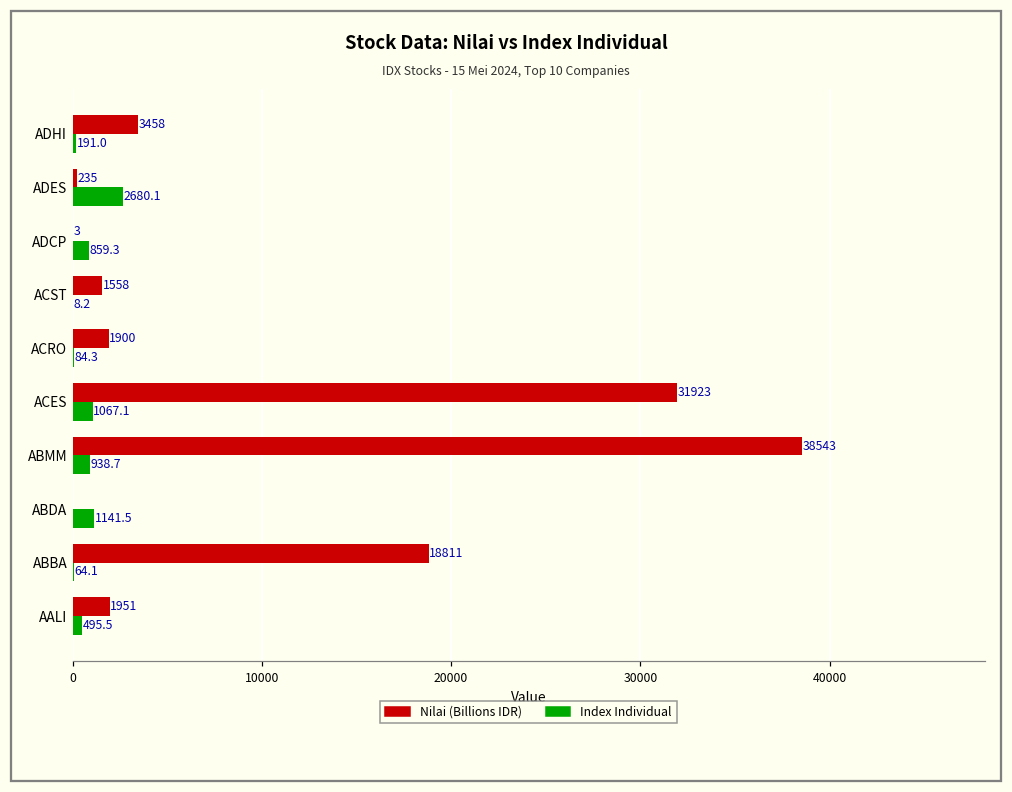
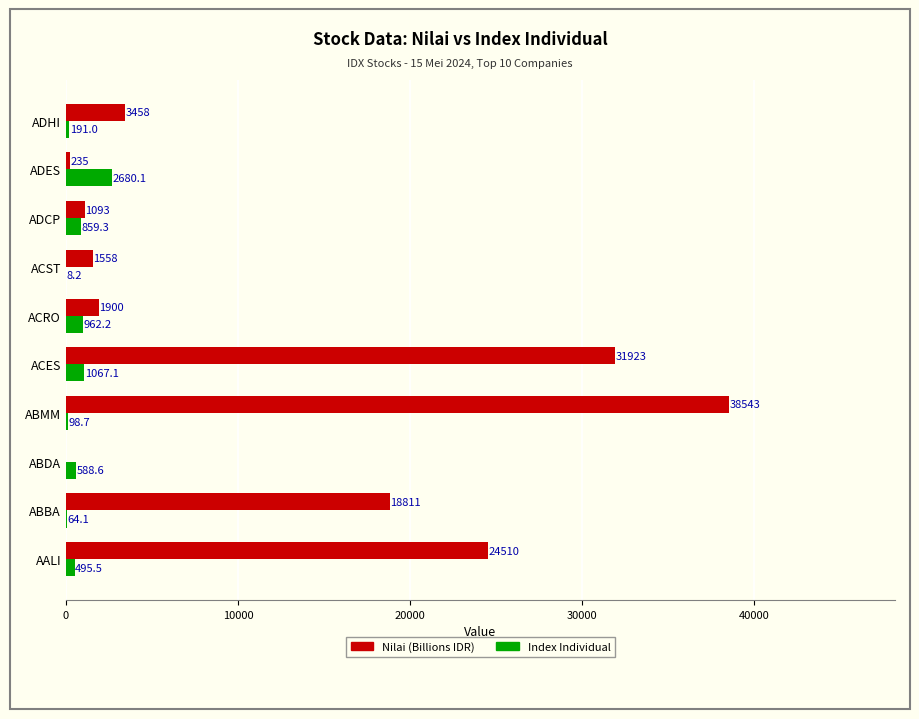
  {
    "Nilai (Billions IDR)": {
      "ADHI": 3458,
      "ADES": 235,
-     "ADCP": 3,
+     "ADCP": 1093,
      "ACST": 1558,
      "ACRO": 1900,
      "ACES": 31923,
      "ABMM": 38543,
      "ABBA": 18811,
-     "AALI": 1951
+     "AALI": 24510
    },
    "Index Individual": {
      "ADHI": 191.0,
      "ADES": 2680.1,
      "ADCP": 859.3,
      "ACST": 8.2,
-     "ACRO": 84.3,
+     "ACRO": 962.2,
      "ACES": 1067.1,
-     "ABMM": 938.7,
-     "ABDA": 1141.5,
+     "ABMM": 98.7,
+     "ABDA": 588.6,
      "ABBA": 64.1,
      "AALI": 495.5
    }
  }
